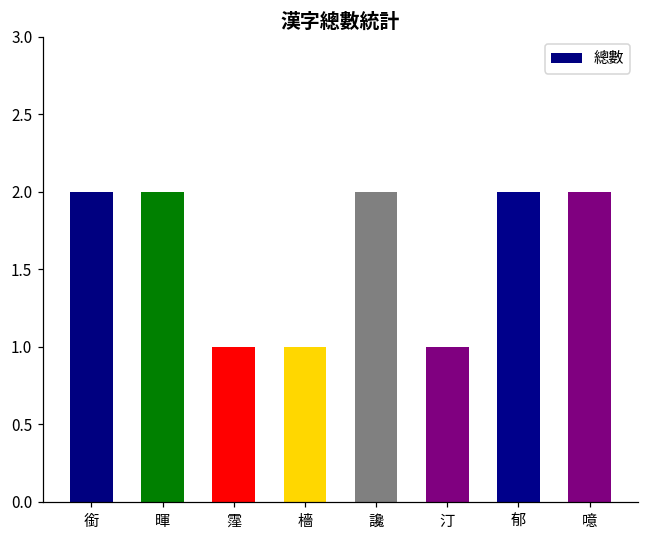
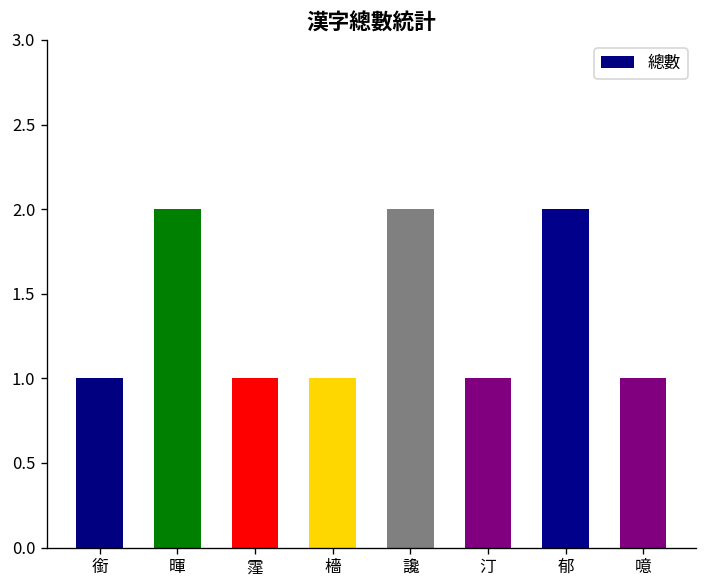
  {
-   "銜": 2,
+   "銜": 1,
    "暉": 2,
    "霪": 1,
    "檣": 1,
    "讒": 2,
    "汀": 1,
    "郁": 2,
-   "噫": 2
+   "噫": 1
  }
